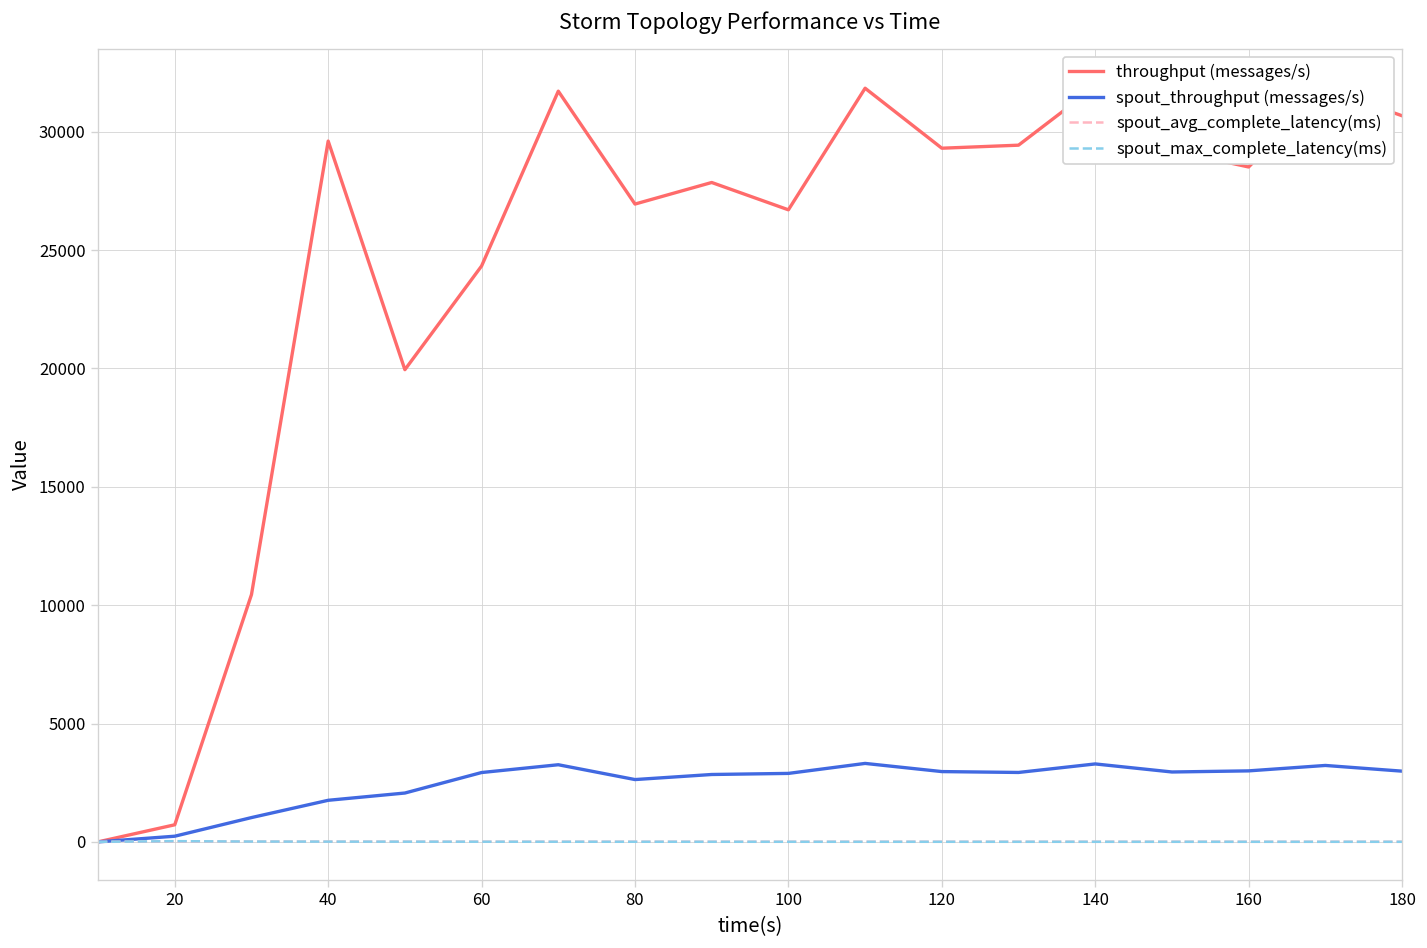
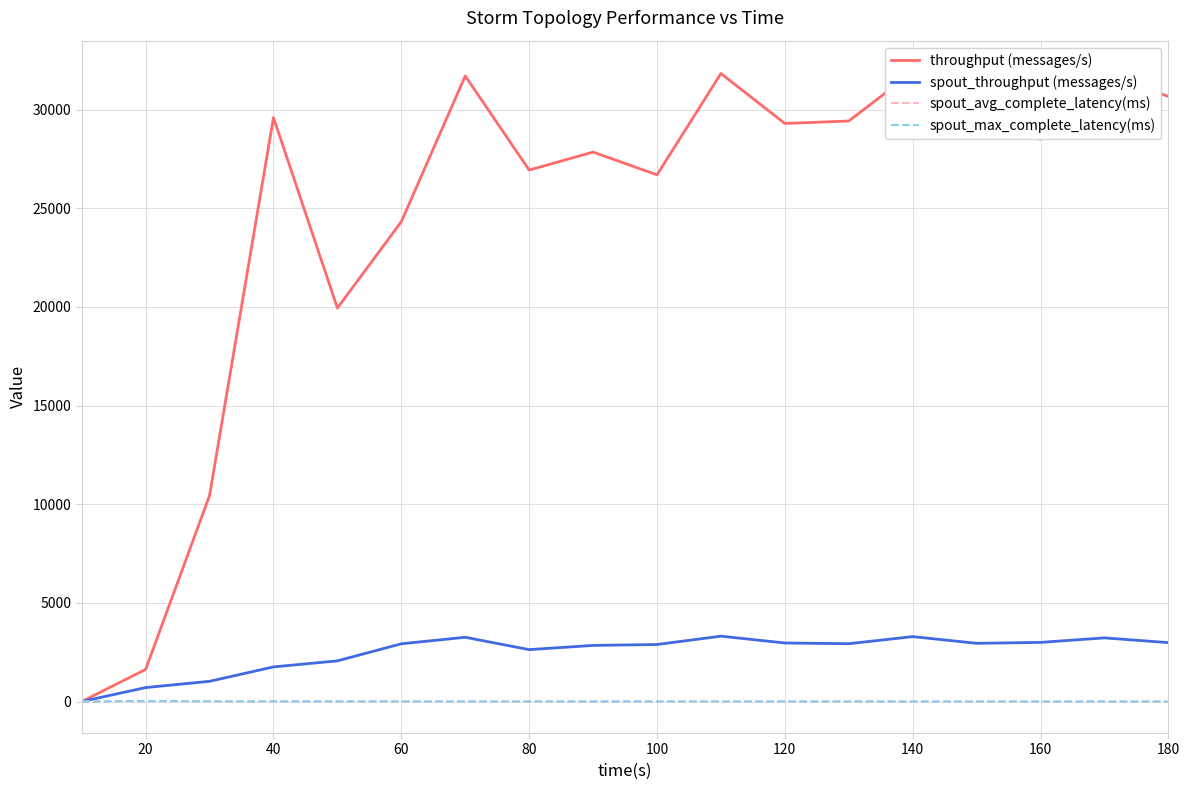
  {
    "throughput (messages/s)": {
-     "20": 700,
+     "20": 1600,
      "40": 29600,
      "60": 24300,
      "80": 26900,
      "100": 26700,
      "120": 29300,
      "160": 28500,
      "180": 30700
    },
    "spout_throughput (messages/s)": {
-     "20": 200,
+     "20": 700,
      "40": 1800,
      "60": 2900,
      "80": 2600,
      "100": 2900,
      "120": 3000,
      "140": 3300,
      "160": 3000,
      "180": 3000
    },
    "spout_max_complete_latency(ms)": {
      "20": 0,
      "40": 0,
      "60": 0,
      "80": 0,
      "100": 0,
      "120": 0,
      "140": 0,
      "160": 0,
      "180": 0
    }
  }
